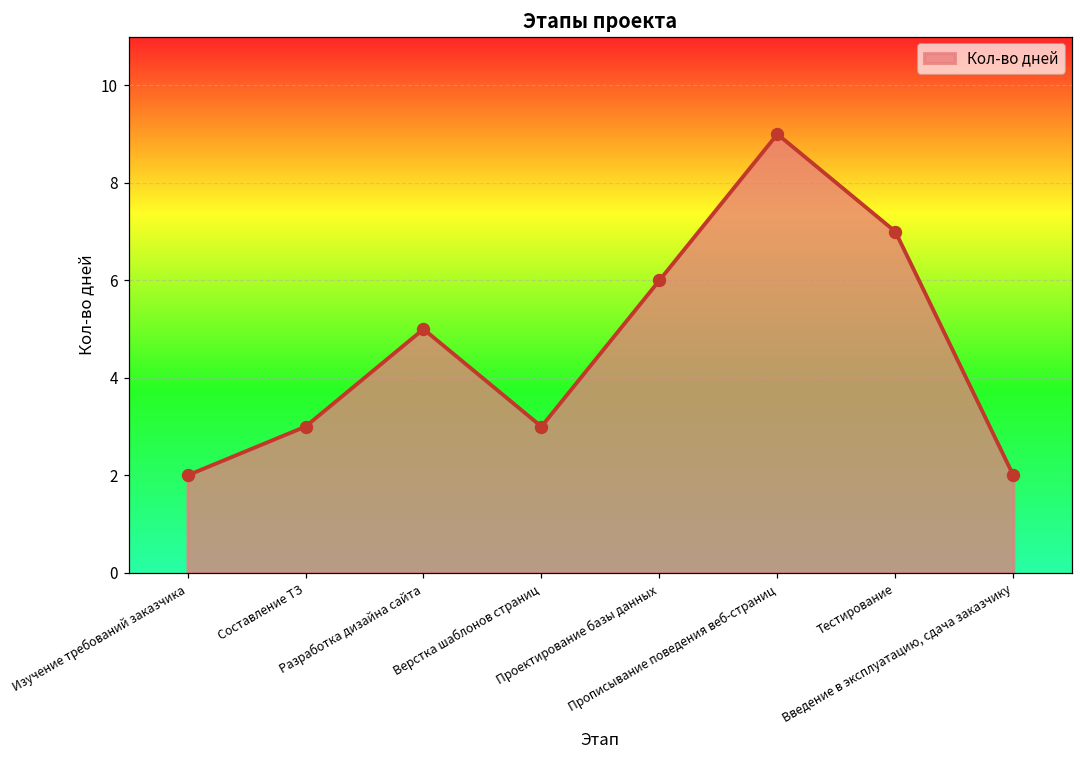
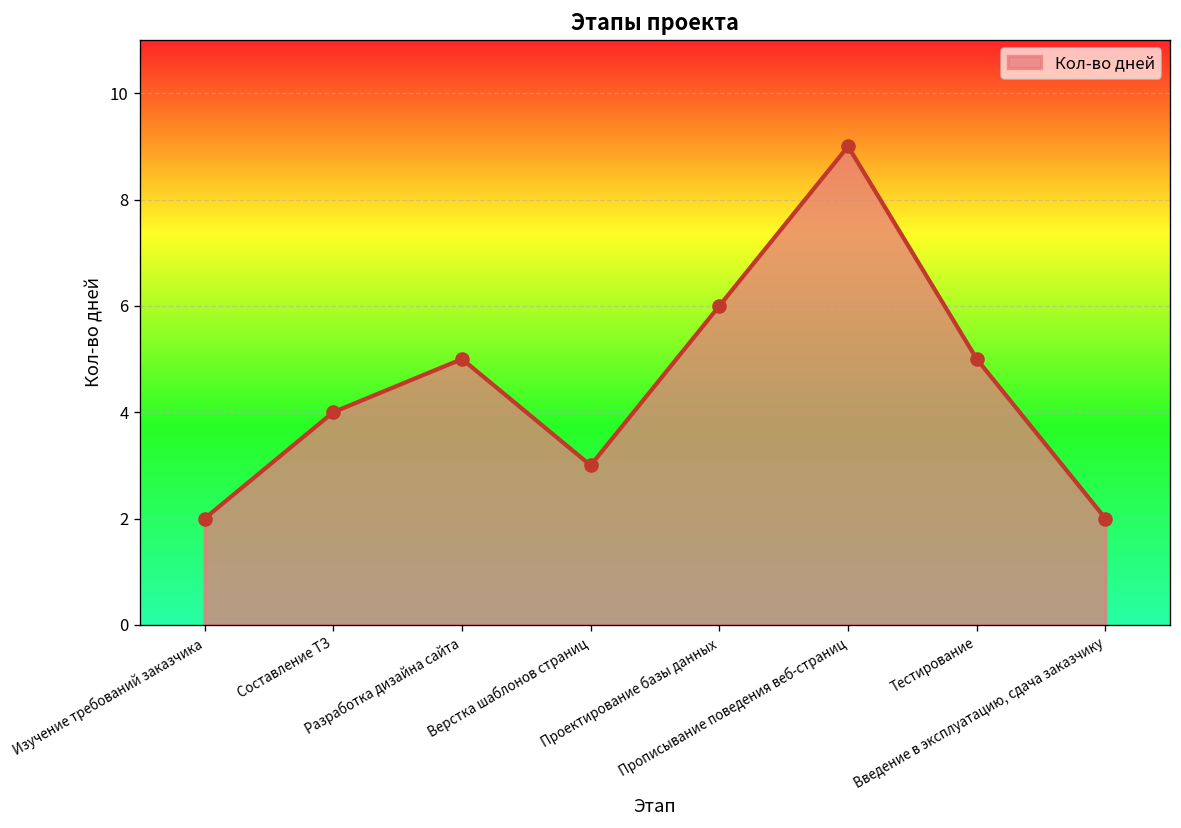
  {
    "Изучение требований заказчика": 2,
-   "Составление ТЗ": 3,
+   "Составление ТЗ": 4,
    "Разработка дизайна сайта": 5,
    "Верстка шаблонов страниц": 3,
    "Проектирование базы данных": 6,
    "Прописывание поведения веб-страниц": 9,
-   "Тестирование": 7,
+   "Тестирование": 5,
    "Введение в эксплуатацию, сдача заказчику": 2
  }
